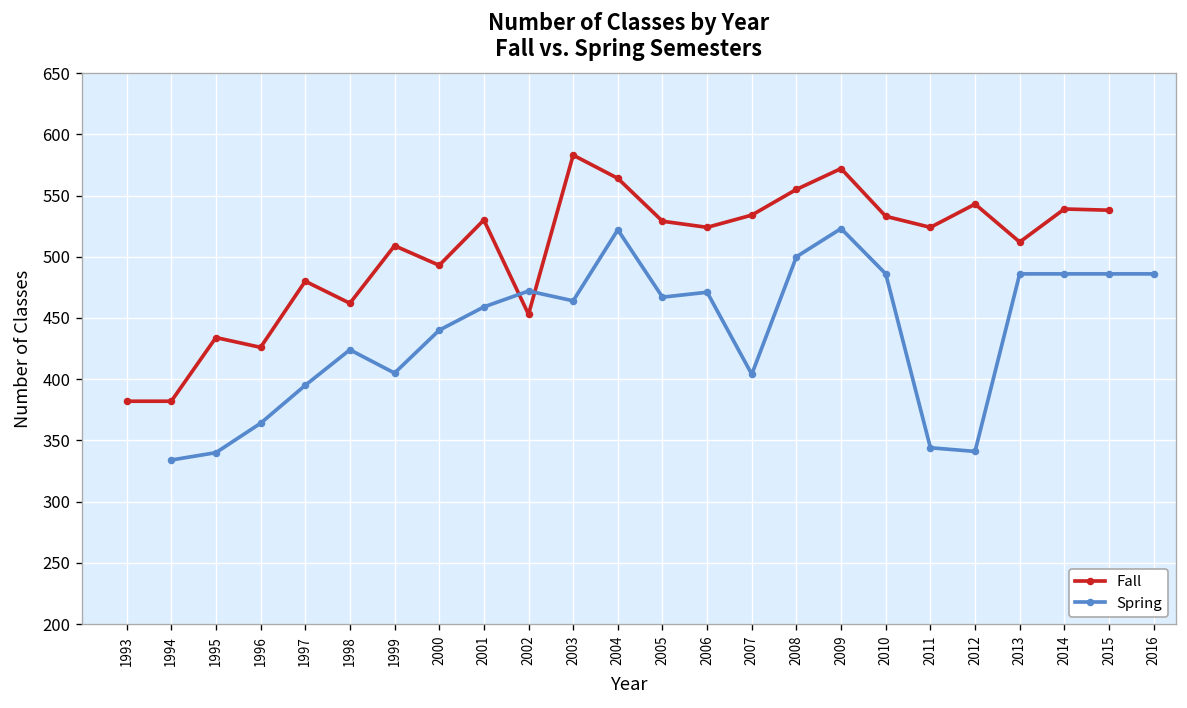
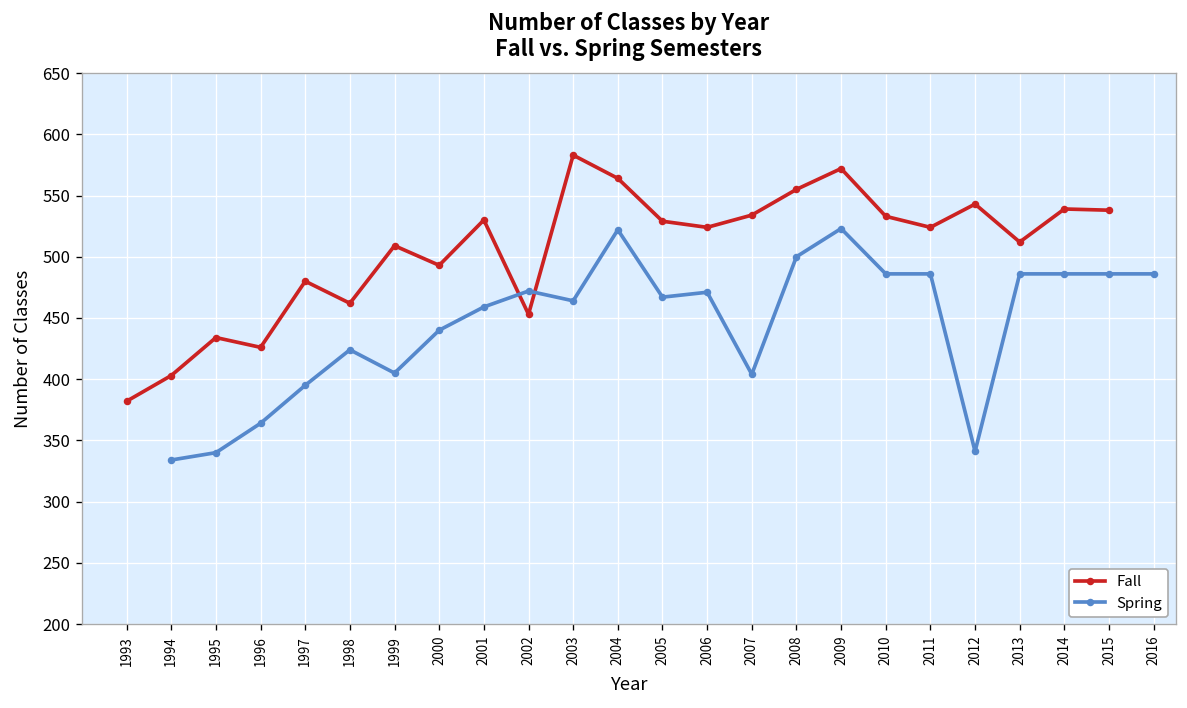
  {
    "Fall": {
      "1993": 382,
-     "1994": 382,
+     "1994": 403,
      "1995": 434,
      "1996": 426,
      "1997": 480,
      "1998": 462,
      "1999": 509,
      "2000": 493,
      "2001": 530,
      "2002": 453,
      "2003": 583,
      "2004": 564,
      "2005": 529,
      "2006": 524,
      "2007": 534,
      "2008": 555,
      "2009": 572,
      "2010": 533,
      "2011": 524,
      "2012": 543,
      "2013": 512,
      "2014": 539,
      "2015": 538
    },
    "Spring": {
      "1994": 334,
      "1995": 340,
      "1996": 364,
      "1997": 395,
      "1998": 424,
      "1999": 405,
      "2000": 440,
      "2001": 459,
      "2002": 472,
      "2003": 464,
      "2004": 522,
      "2005": 467,
      "2006": 471,
      "2007": 404,
      "2008": 500,
      "2009": 523,
      "2010": 486,
-     "2011": 344,
+     "2011": 486,
      "2012": 341,
      "2013": 486,
      "2014": 486,
      "2015": 486,
      "2016": 486
    }
  }
